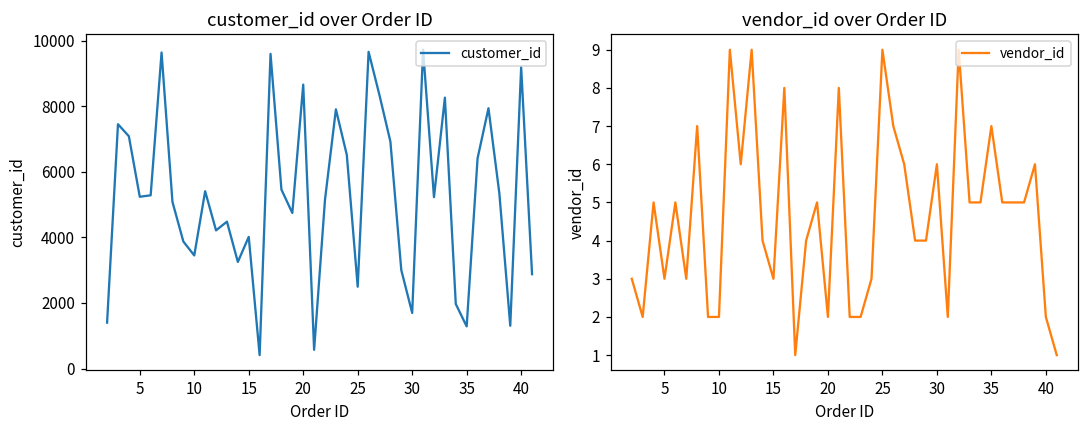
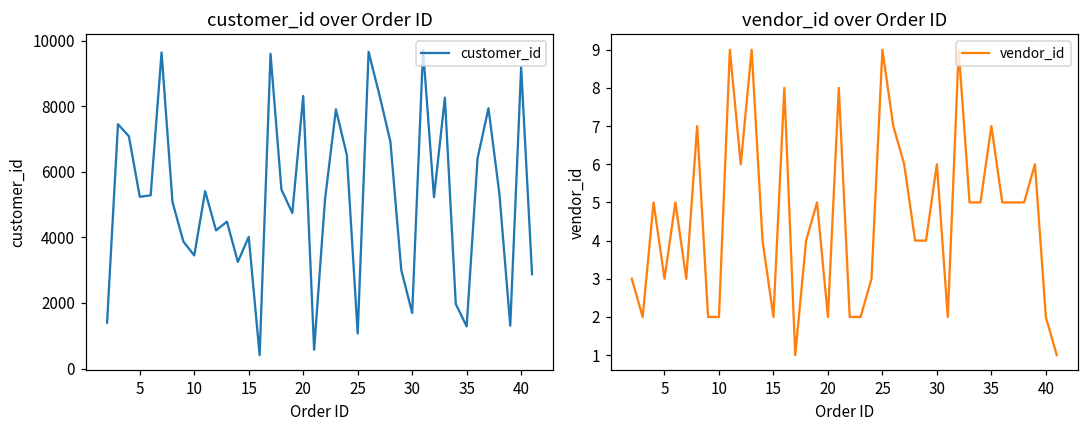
  {
    "customer_id over Order ID": {
      "5": 5200,
      "10": 3400,
      "15": 4000,
-     "20": 8700,
-     "25": 2500,
+     "20": 8300,
+     "25": 1100,
      "30": 1700,
      "35": 1300,
      "40": 9200
    },
    "vendor_id over Order ID": {
      "5": 3,
      "10": 2,
-     "15": 3,
+     "15": 2,
      "20": 2,
      "25": 9,
      "30": 6,
      "35": 7,
      "40": 2
    }
  }
